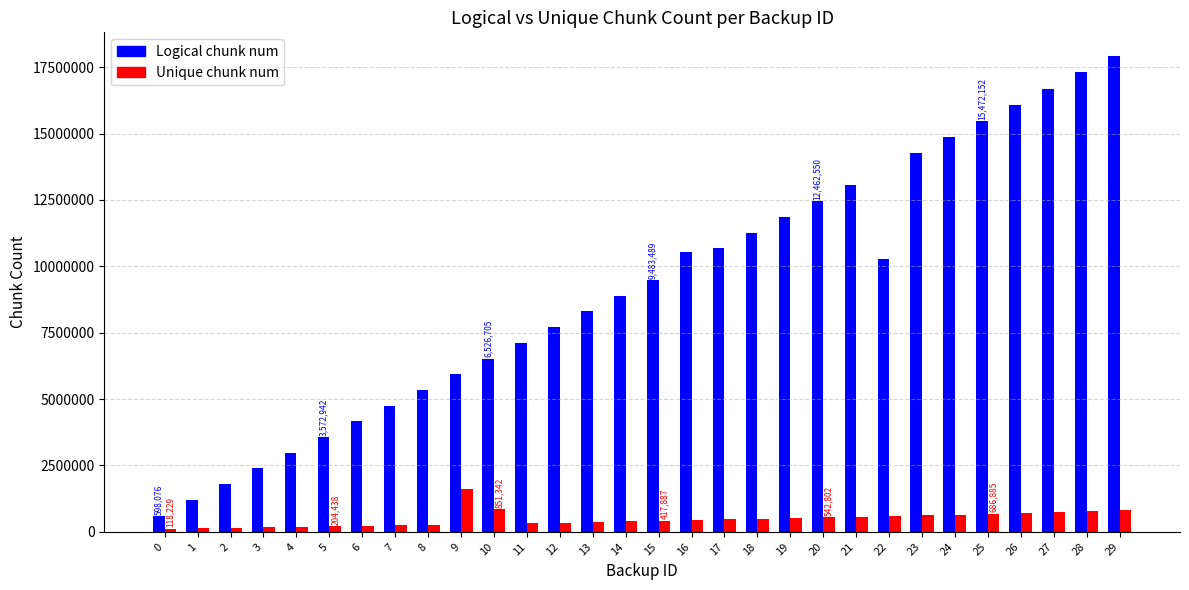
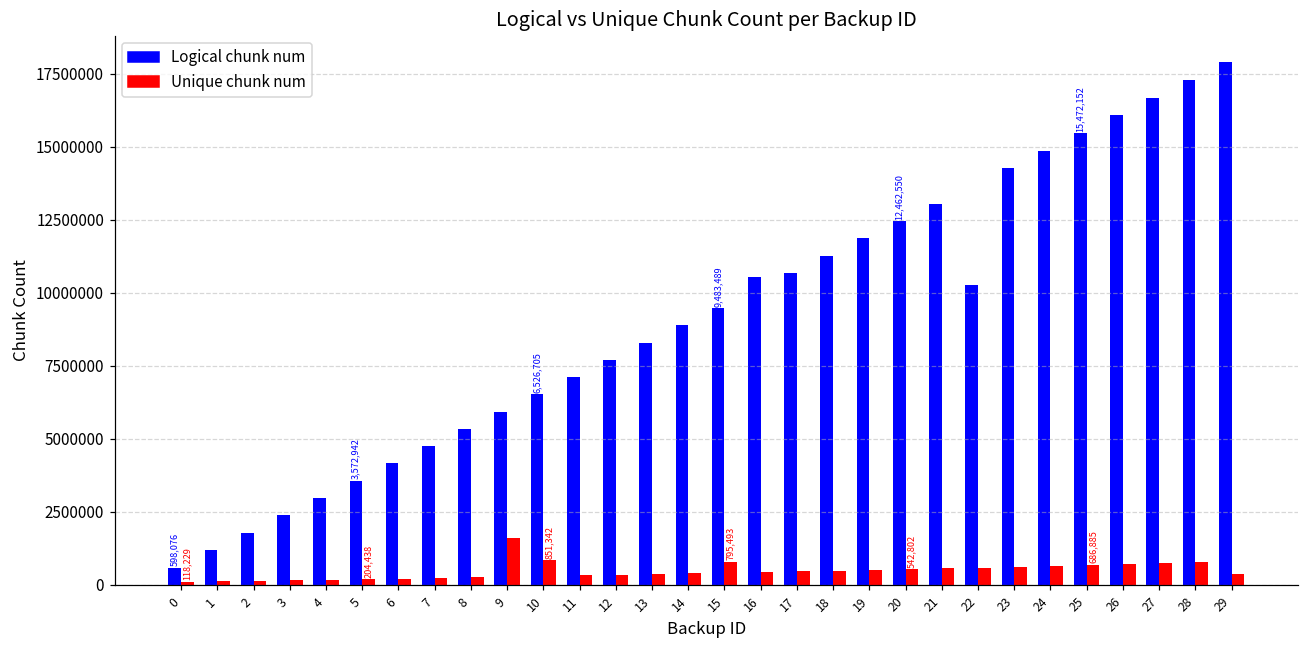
  {
    "Logical chunk num": {
      "0": "598,076",
      "5": "3,572,942",
      "10": "6,526,705",
      "15": "9,483,489",
      "20": "12,462,550",
      "25": "15,472,152"
    },
    "Unique chunk num": {
      "0": "118,229",
      "5": "204,438",
      "10": "851,342",
-     "15": "417,887",
+     "15": "795,493",
      "20": "542,802",
      "25": "686,885",
-     "29": "800000"
+     "29": "400000"
    }
  }
